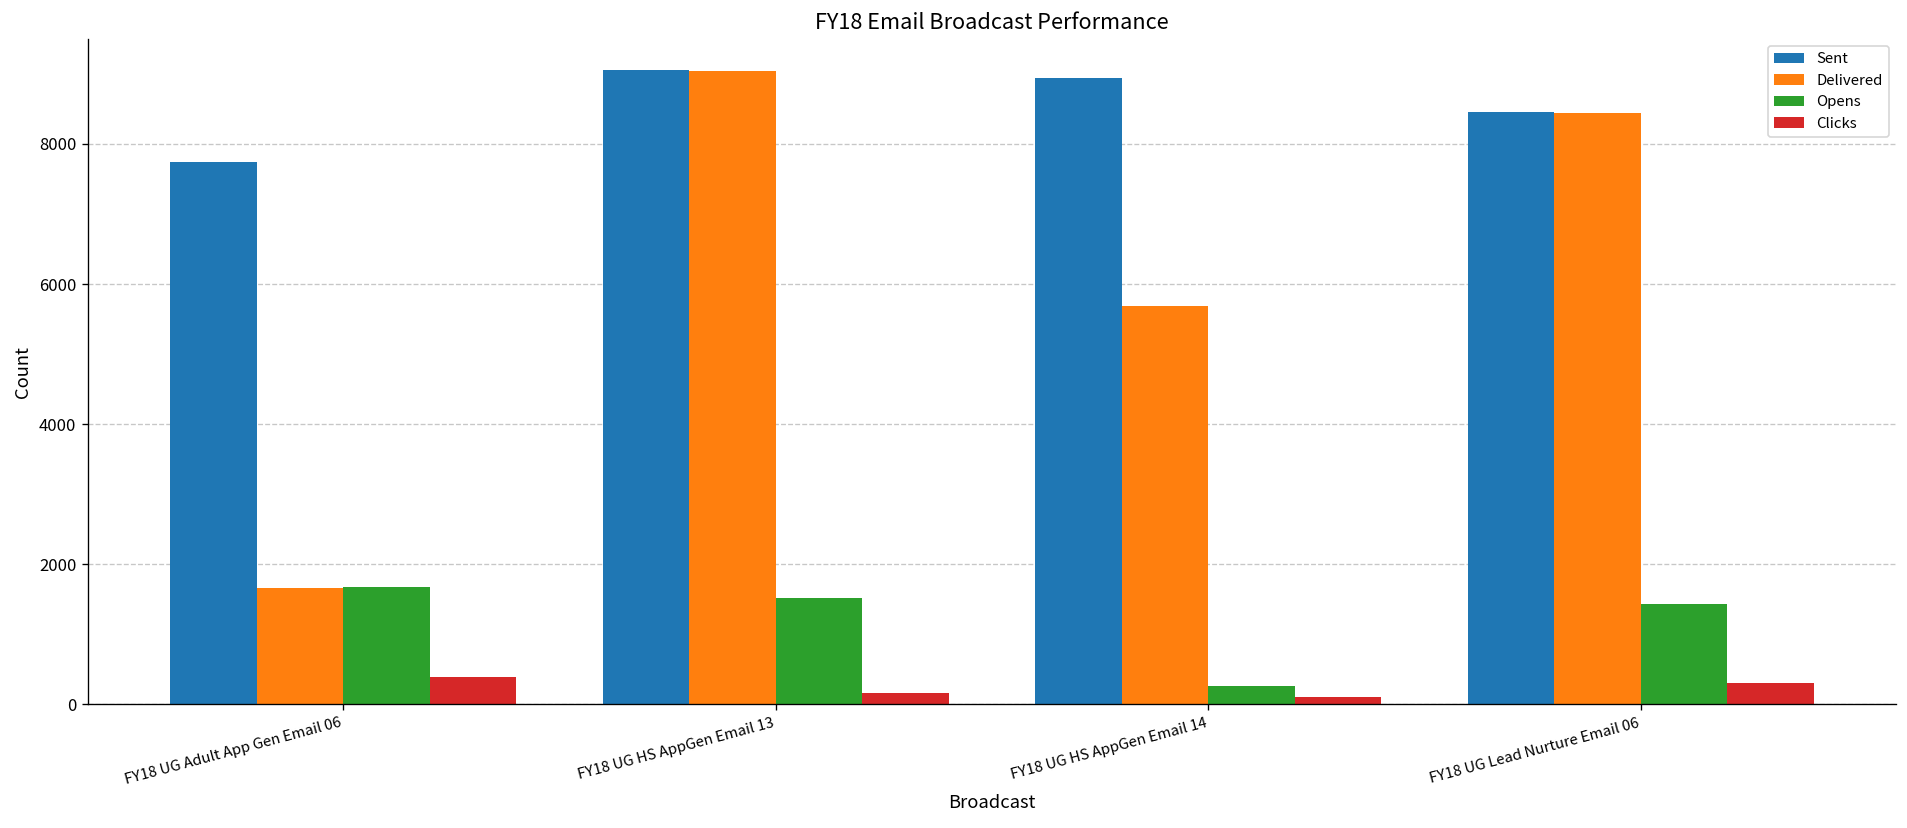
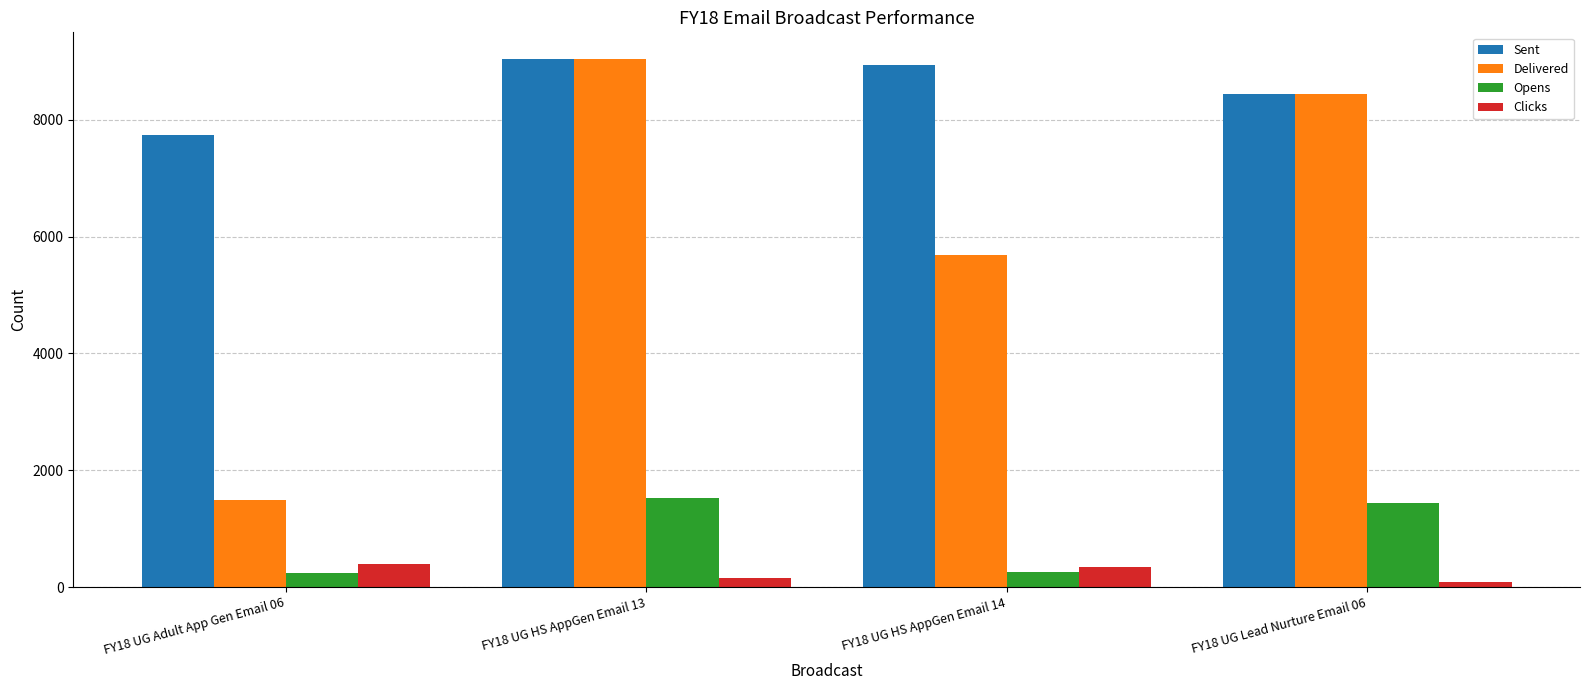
  {
    "Sent": {
      "FY18 UG Adult App Gen Email 06": 7700,
      "FY18 UG HS AppGen Email 13": 9000,
      "FY18 UG HS AppGen Email 14": 8900,
      "FY18 UG Lead Nurture Email 06": 8400
    },
    "Delivered": {
-     "FY18 UG Adult App Gen Email 06": 1700,
+     "FY18 UG Adult App Gen Email 06": 1500,
      "FY18 UG HS AppGen Email 13": 9000,
      "FY18 UG HS AppGen Email 14": 5700,
      "FY18 UG Lead Nurture Email 06": 8400
    },
    "Opens": {
-     "FY18 UG Adult App Gen Email 06": 1700,
+     "FY18 UG Adult App Gen Email 06": 200,
      "FY18 UG HS AppGen Email 13": 1500,
      "FY18 UG HS AppGen Email 14": 300,
      "FY18 UG Lead Nurture Email 06": 1400
    },
    "Clicks": {
      "FY18 UG Adult App Gen Email 06": 400,
      "FY18 UG HS AppGen Email 13": 200,
-     "FY18 UG HS AppGen Email 14": 100,
-     "FY18 UG Lead Nurture Email 06": 300
+     "FY18 UG HS AppGen Email 14": 300,
+     "FY18 UG Lead Nurture Email 06": 100
    }
  }
